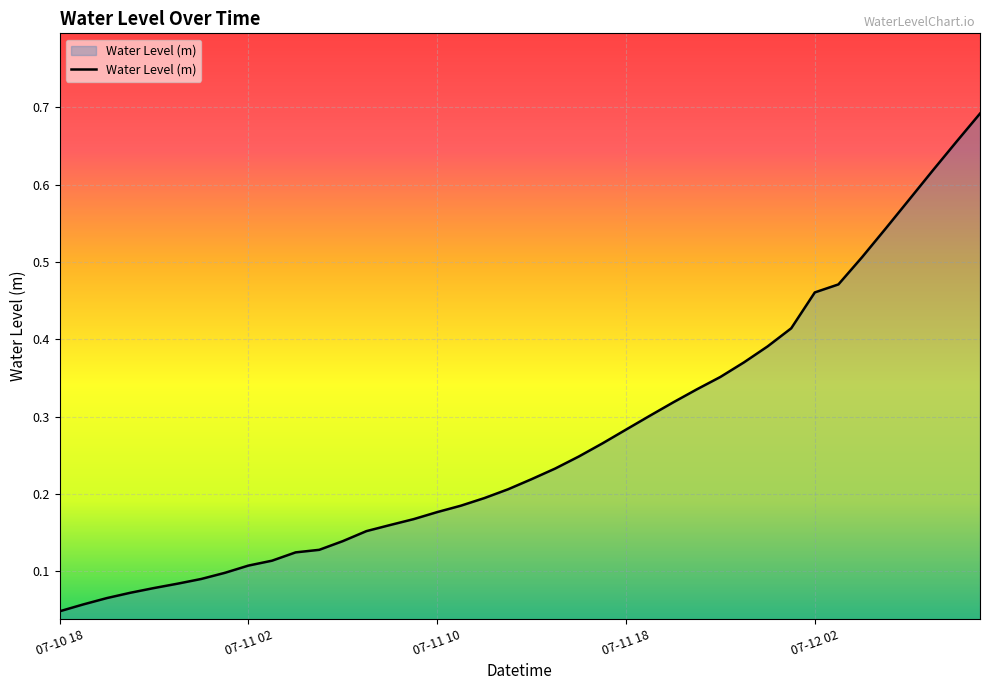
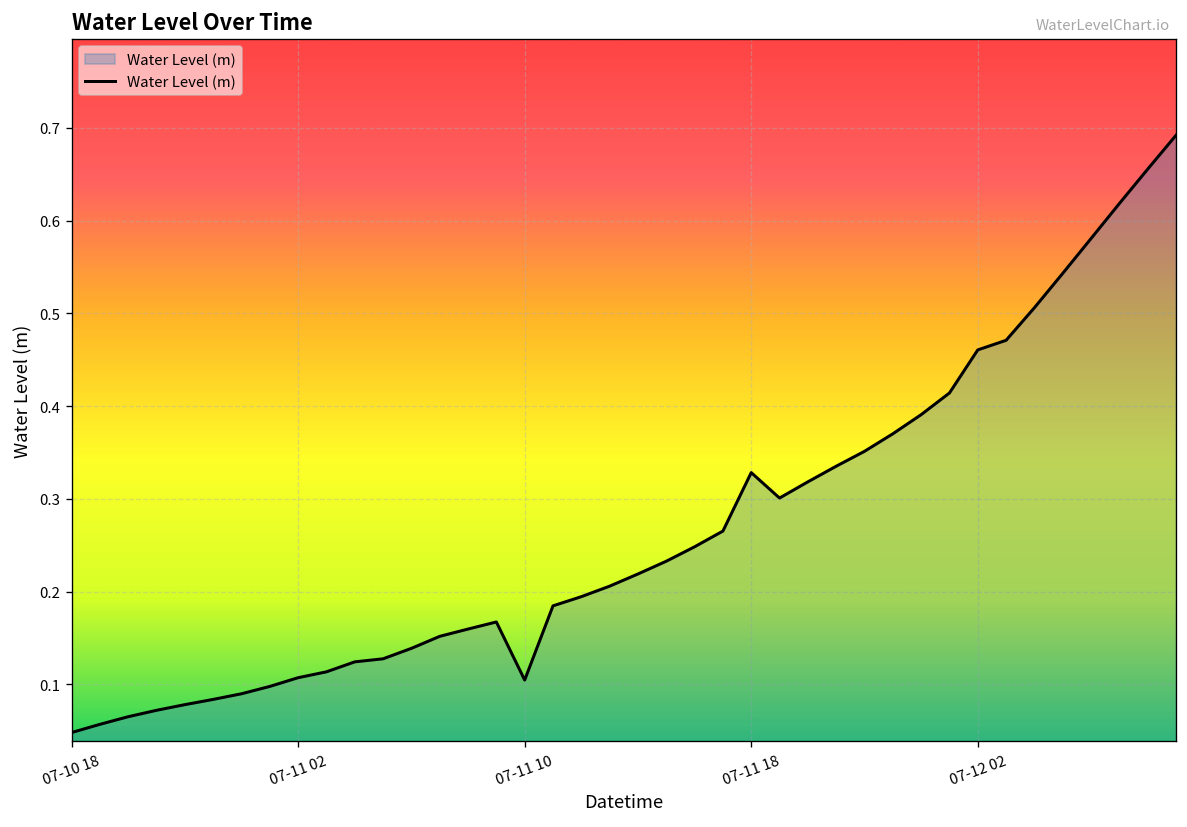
  {
    "07-10 18": 0.05,
    "07-11 02": 0.11,
-   "07-11 10": 0.18,
-   "07-11 18": 0.28,
+   "07-11 10": 0.10,
+   "07-11 18": 0.33,
    "07-12 02": 0.46
  }
